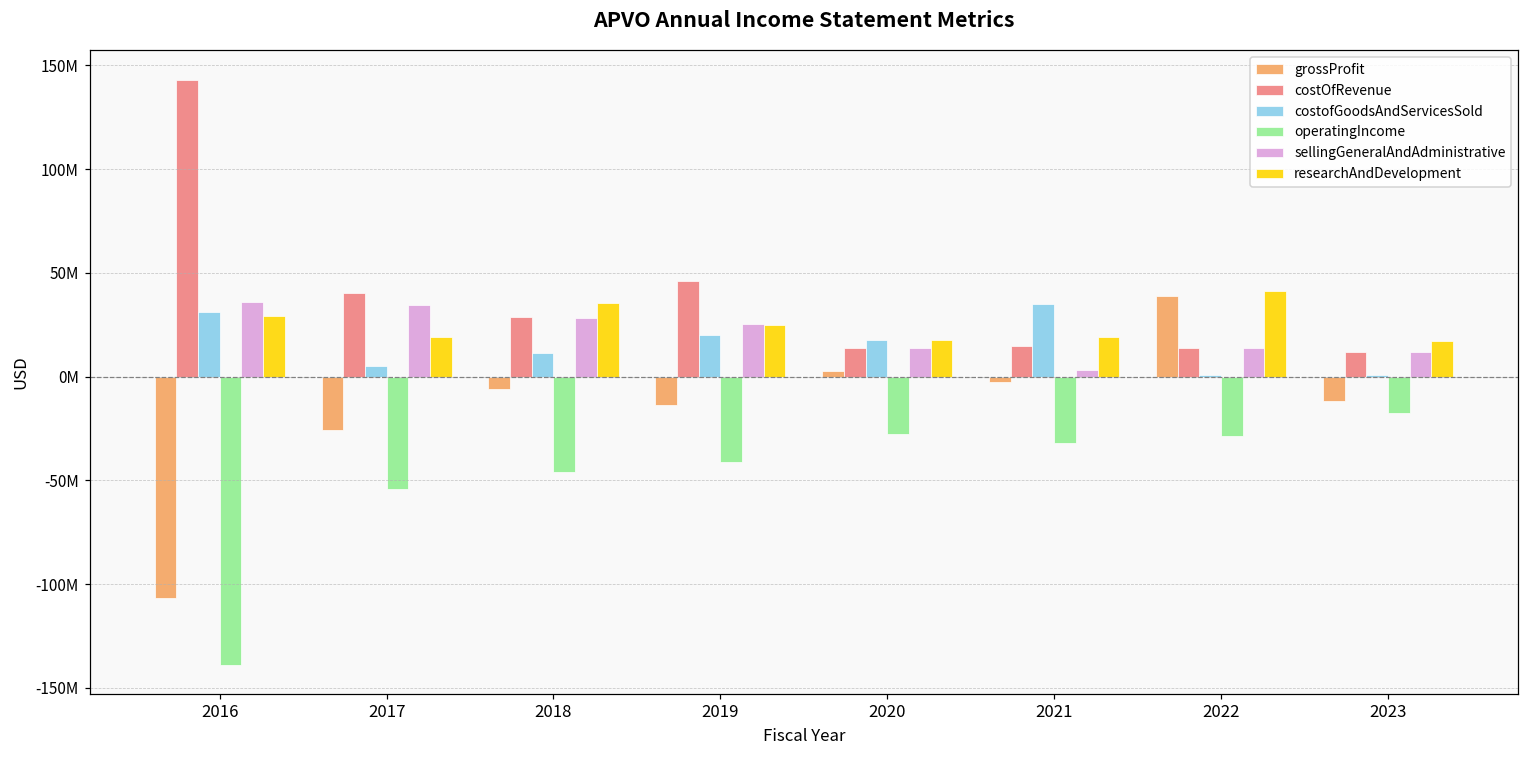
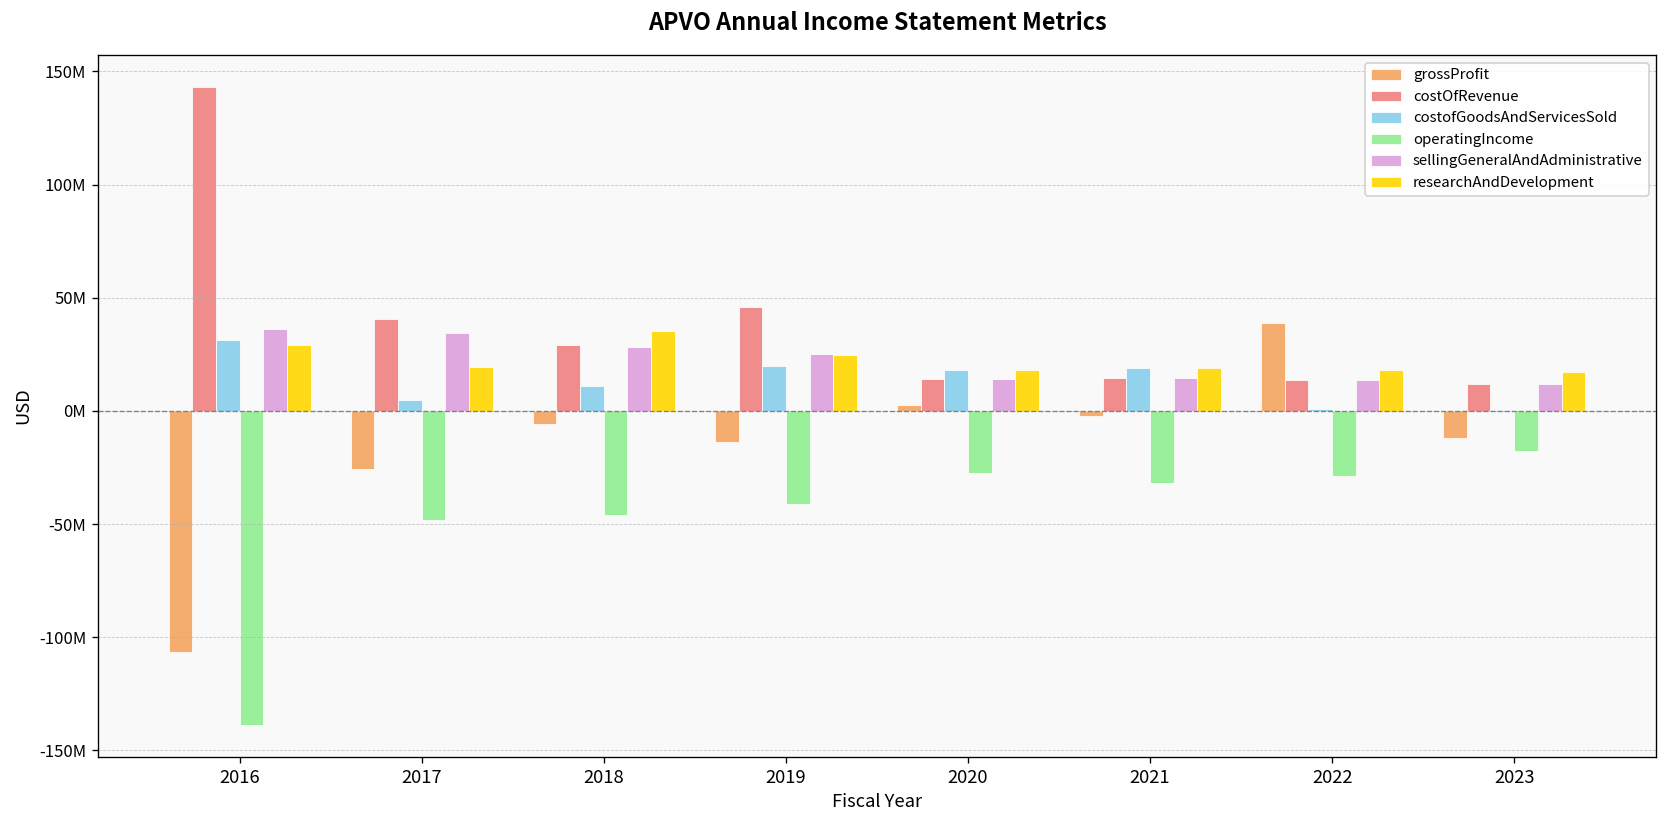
  {
    "costofGoodsAndServicesSold": {
      "2016": 31000000,
      "2017": 5000000,
      "2018": 11000000,
      "2019": 20000000,
      "2020": 18000000,
-     "2021": 35000000
+     "2021": 19000000
    },
    "operatingIncome": {
      "2016": -139000000,
-     "2017": -54000000,
+     "2017": -48000000,
      "2018": -46000000,
      "2019": -41000000,
      "2020": -27000000,
      "2021": -32000000,
      "2022": -29000000,
      "2023": -18000000
    },
    "sellingGeneralAndAdministrative": {
      "2016": 36000000,
      "2017": 35000000,
      "2018": 28000000,
      "2019": 25000000,
      "2020": 14000000,
-     "2021": 3000000,
+     "2021": 15000000,
      "2022": 14000000,
      "2023": 12000000
    },
    "researchAndDevelopment": {
      "2016": 29000000,
      "2017": 19000000,
      "2018": 35000000,
      "2019": 25000000,
      "2020": 18000000,
      "2021": 19000000,
-     "2022": 41000000,
+     "2022": 18000000,
      "2023": 17000000
    }
  }
